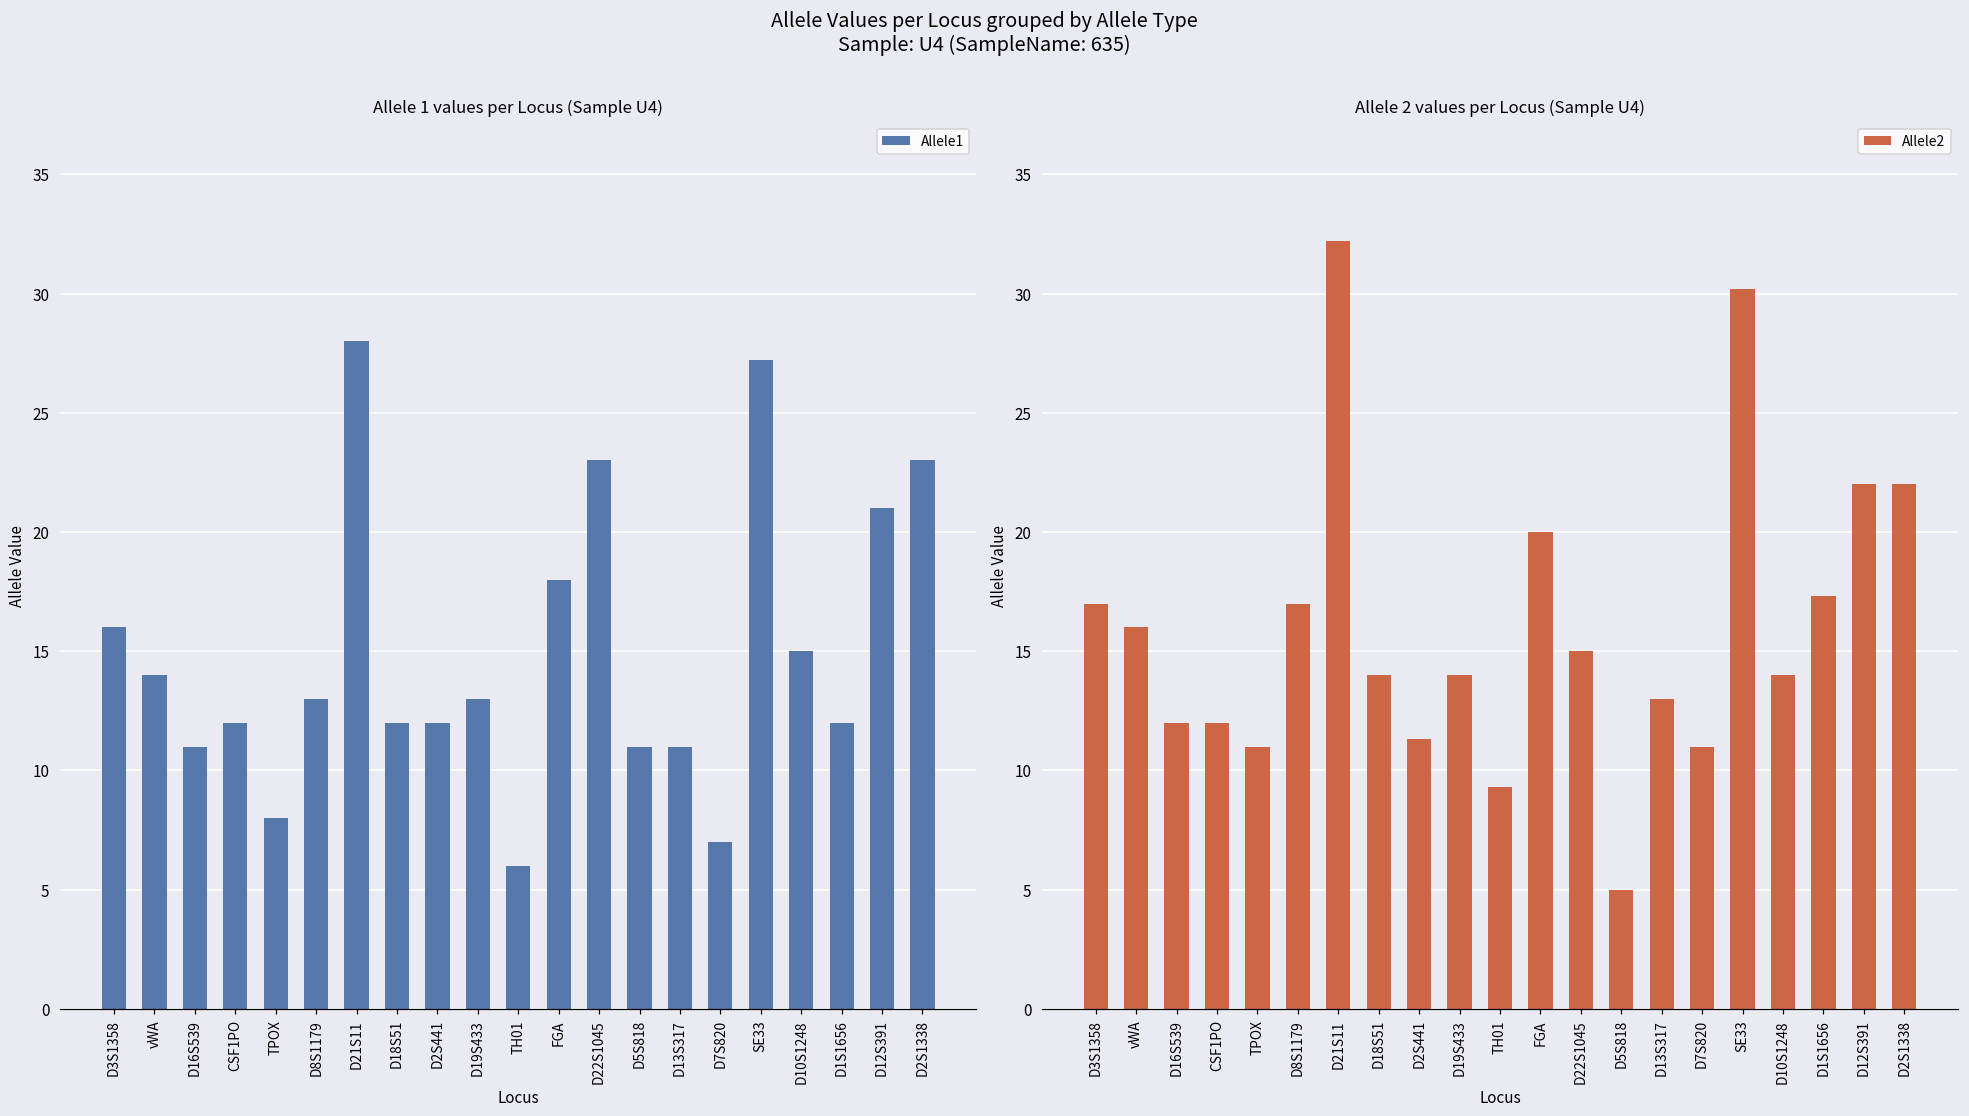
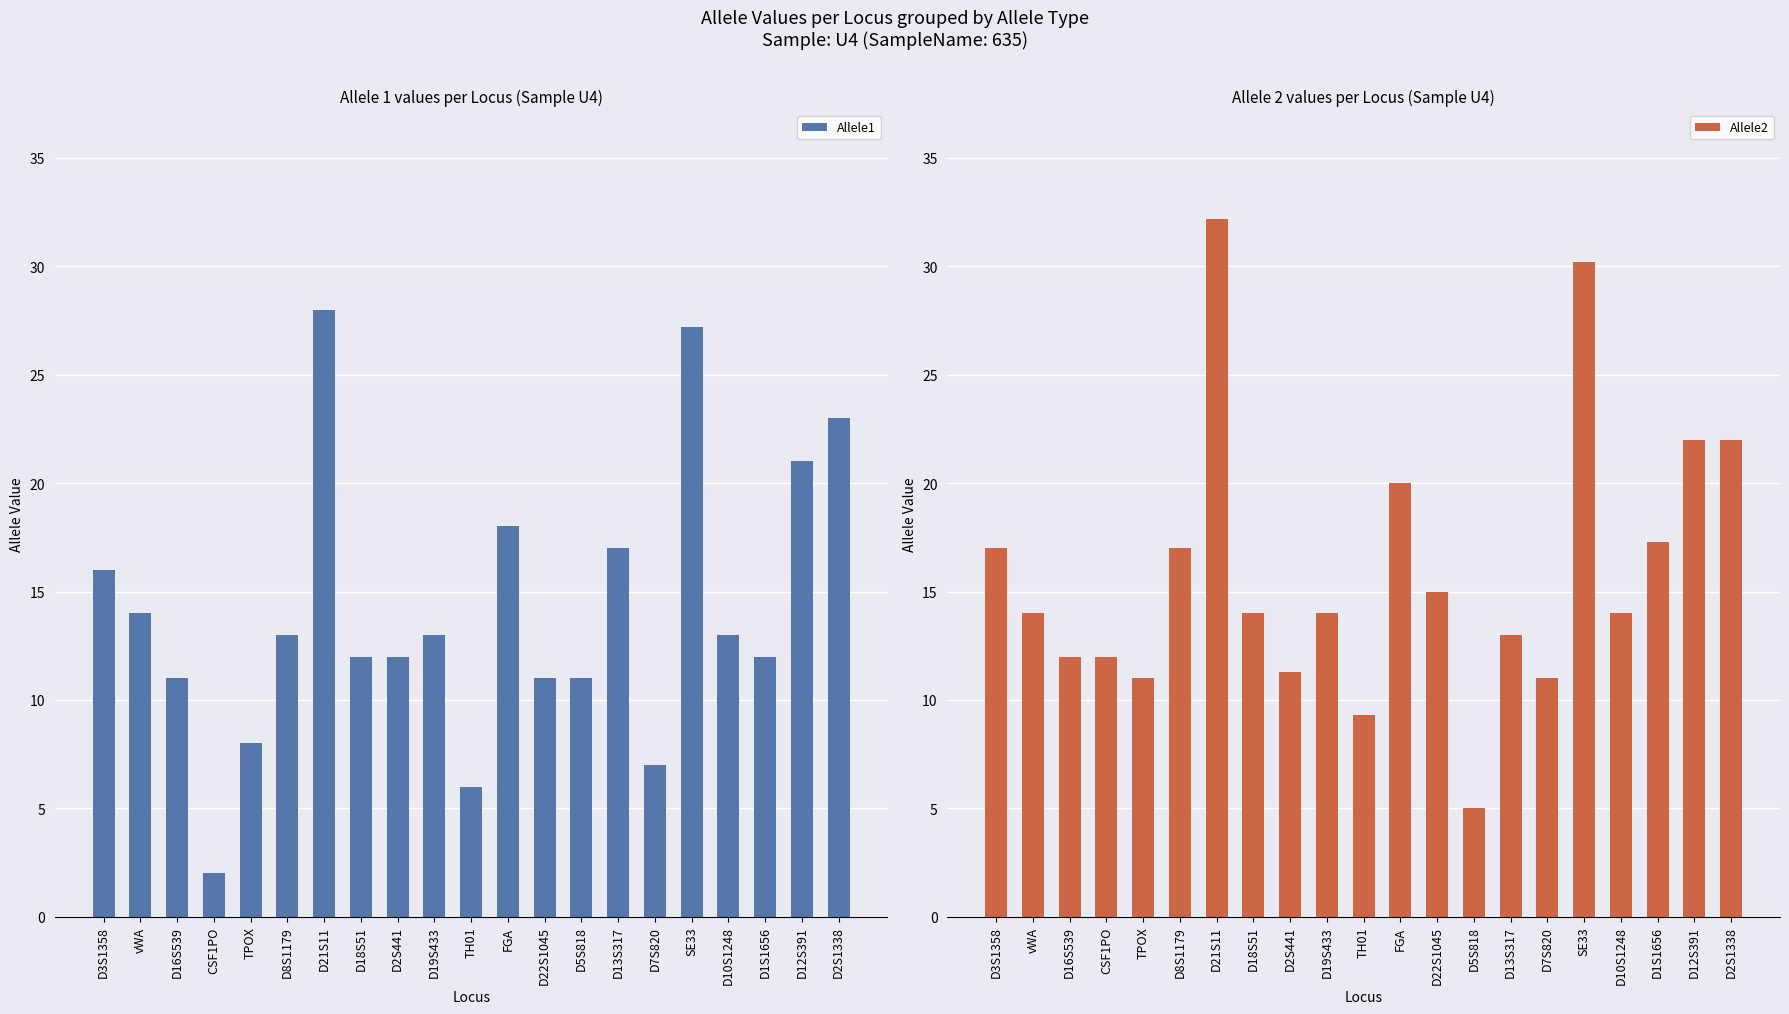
  {
    "Allele 1 values per Locus (Sample U4)": {
      "D3S1358": 16,
      "vWA": 14,
      "D16S539": 11,
-     "CSF1PO": 12,
+     "CSF1PO": 2,
      "TPOX": 8,
      "D8S1179": 13,
      "D21S11": 28,
      "D18S51": 12,
      "D2S441": 12,
      "D19S433": 13,
      "TH01": 6,
      "FGA": 18,
-     "D22S1045": 23,
+     "D22S1045": 11,
      "D5S818": 11,
-     "D13S317": 11,
+     "D13S317": 17,
      "D7S820": 7,
      "SE33": 27.2,
-     "D10S1248": 15,
+     "D10S1248": 13,
      "D1S1656": 12,
      "D12S391": 21,
      "D2S1338": 23
    },
    "Allele 2 values per Locus (Sample U4)": {
      "D3S1358": 17,
-     "vWA": 16,
+     "vWA": 14,
      "D16S539": 12,
      "CSF1PO": 12,
      "TPOX": 11,
      "D8S1179": 17,
      "D21S11": 32.2,
      "D18S51": 14,
      "D2S441": 11.3,
      "D19S433": 14,
      "TH01": 9.3,
      "FGA": 20,
      "D22S1045": 15,
      "D5S818": 5,
      "D13S317": 13,
      "D7S820": 11,
      "SE33": 30.2,
      "D10S1248": 14,
      "D1S1656": 17.3,
      "D12S391": 22,
      "D2S1338": 22
    }
  }
